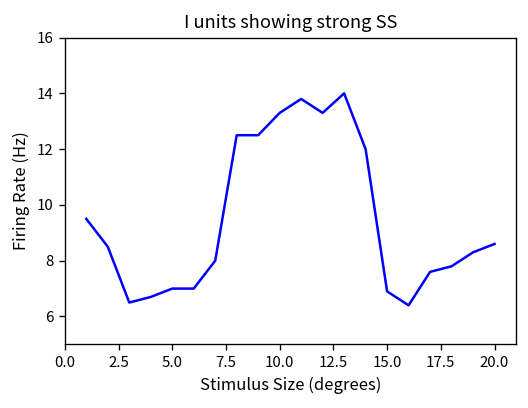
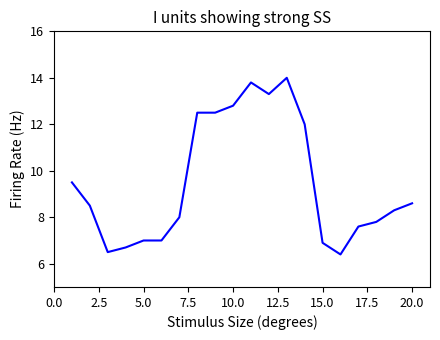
  {
    "5.0": 7.0,
-   "10.0": 13.3,
+   "10.0": 12.8,
    "15.0": 6.9,
    "20.0": 8.6
  }
